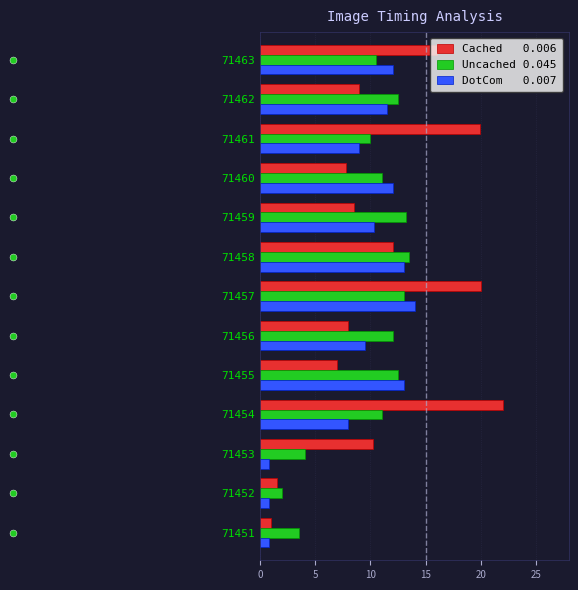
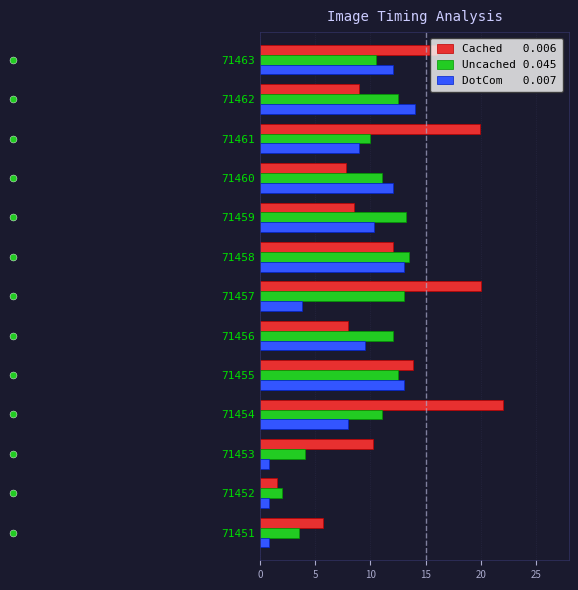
  {
    "Cached 0.006": {
      "71462": 9.0,
      "71461": 19.9,
      "71460": 7.8,
      "71459": 8.5,
      "71458": 12.0,
      "71457": 20.0,
      "71456": 8.0,
-     "71455": 7.0,
+     "71455": 13.9,
      "71454": 22.0,
      "71453": 10.2,
      "71452": 1.5,
-     "71451": 1.0
+     "71451": 5.7
    },
    "Uncached 0.045": {
      "71463": 10.5,
      "71462": 12.5,
      "71461": 10.0,
      "71460": 11.0,
      "71459": 13.2,
      "71458": 13.5,
      "71457": 13.0,
      "71456": 12.0,
      "71455": 12.5,
      "71454": 11.0,
      "71453": 4.1,
      "71452": 2.0,
      "71451": 3.5
    },
    "DotCom 0.007": {
      "71463": 12.0,
-     "71462": 11.5,
+     "71462": 14.0,
      "71461": 9.0,
      "71460": 12.0,
      "71459": 10.3,
      "71458": 13.0,
-     "71457": 14.0,
+     "71457": 3.8,
      "71456": 9.5,
      "71455": 13.0,
      "71454": 8.0,
      "71453": 0.8,
      "71452": 0.8,
      "71451": 0.8
    }
  }
